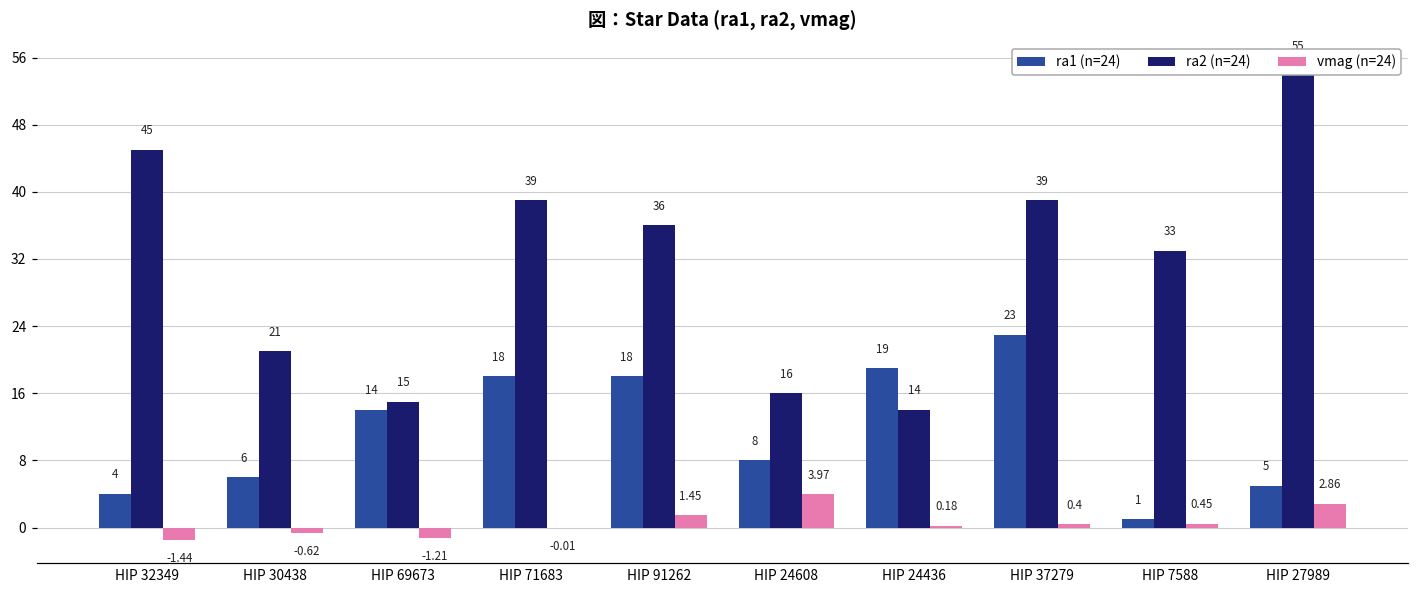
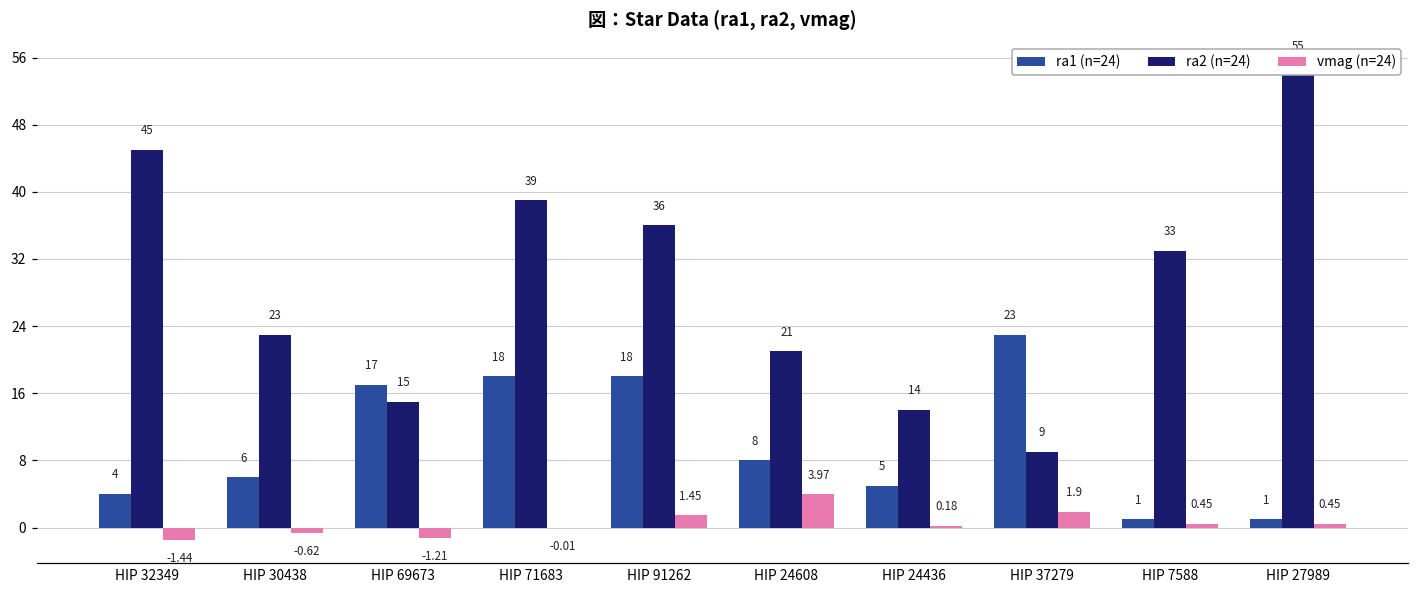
  {
    "ra1 (n=24)": {
      "HIP 32349": 4,
      "HIP 30438": 6,
-     "HIP 69673": 14,
+     "HIP 69673": 17,
      "HIP 71683": 18,
      "HIP 91262": 18,
      "HIP 24608": 8,
-     "HIP 24436": 19,
+     "HIP 24436": 5,
      "HIP 37279": 23,
      "HIP 7588": 1,
-     "HIP 27989": 5
+     "HIP 27989": 1
    },
    "ra2 (n=24)": {
      "HIP 32349": 45,
-     "HIP 30438": 21,
+     "HIP 30438": 23,
      "HIP 69673": 15,
      "HIP 71683": 39,
      "HIP 91262": 36,
-     "HIP 24608": 16,
+     "HIP 24608": 21,
      "HIP 24436": 14,
-     "HIP 37279": 39,
+     "HIP 37279": 9,
      "HIP 7588": 33
    },
    "vmag (n=24)": {
      "HIP 32349": -1.44,
      "HIP 30438": -0.62,
      "HIP 69673": -1.21,
      "HIP 71683": -0.01,
      "HIP 91262": 1.45,
      "HIP 24608": 3.97,
      "HIP 24436": 0.18,
-     "HIP 37279": 0.4,
+     "HIP 37279": 1.9,
      "HIP 7588": 0.45,
-     "HIP 27989": 2.86
+     "HIP 27989": 0.45
    }
  }
